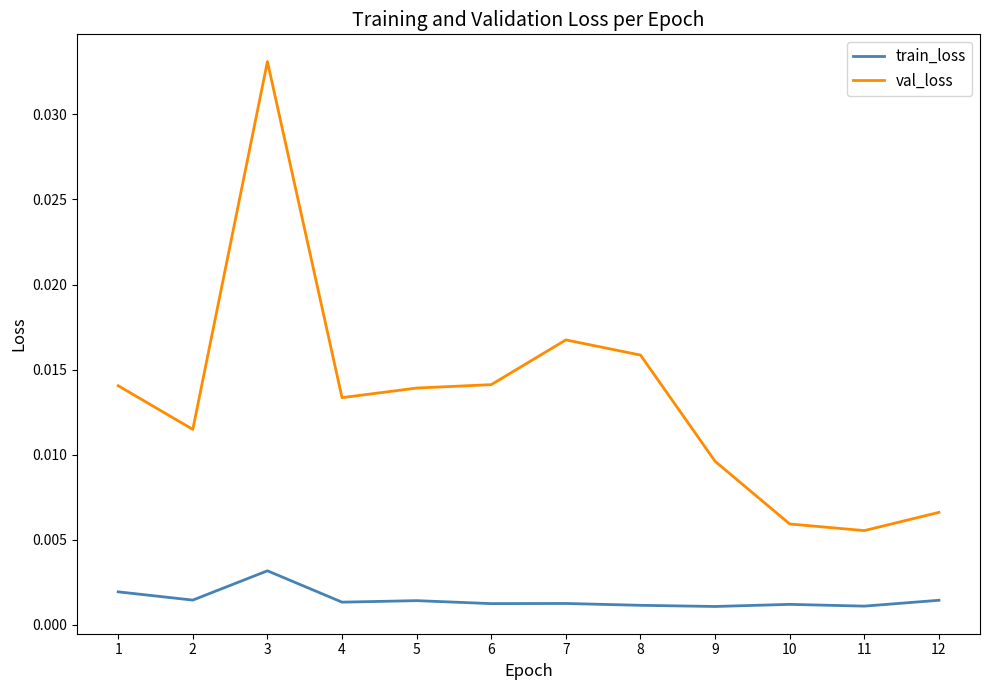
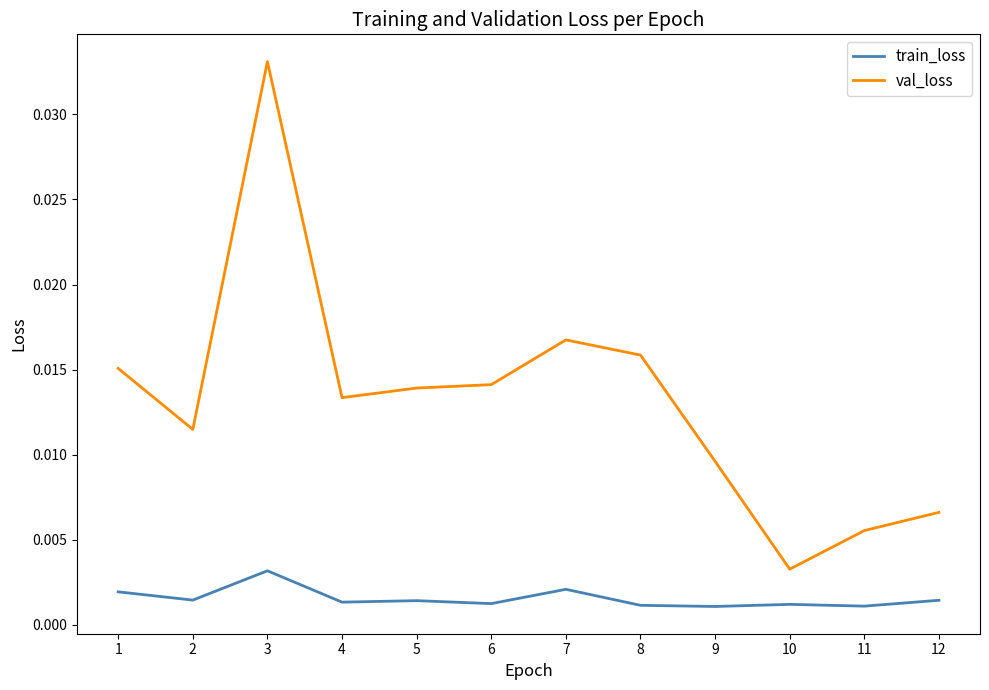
  {
    "train_loss": {
      "1": 0.0019,
      "2": 0.0014,
      "3": 0.0032,
      "4": 0.0013,
      "5": 0.0014,
      "6": 0.0012,
-     "7": 0.0012,
+     "7": 0.0021,
      "8": 0.0011,
      "9": 0.0011,
      "10": 0.0012,
      "11": 0.0011,
      "12": 0.0014
    },
    "val_loss": {
-     "1": 0.0140,
+     "1": 0.0151,
      "2": 0.0115,
      "3": 0.0331,
      "4": 0.0133,
      "5": 0.0139,
      "6": 0.0141,
      "7": 0.0167,
      "8": 0.0159,
      "9": 0.0096,
-     "10": 0.0059,
+     "10": 0.0033,
      "11": 0.0055,
      "12": 0.0066
    }
  }
